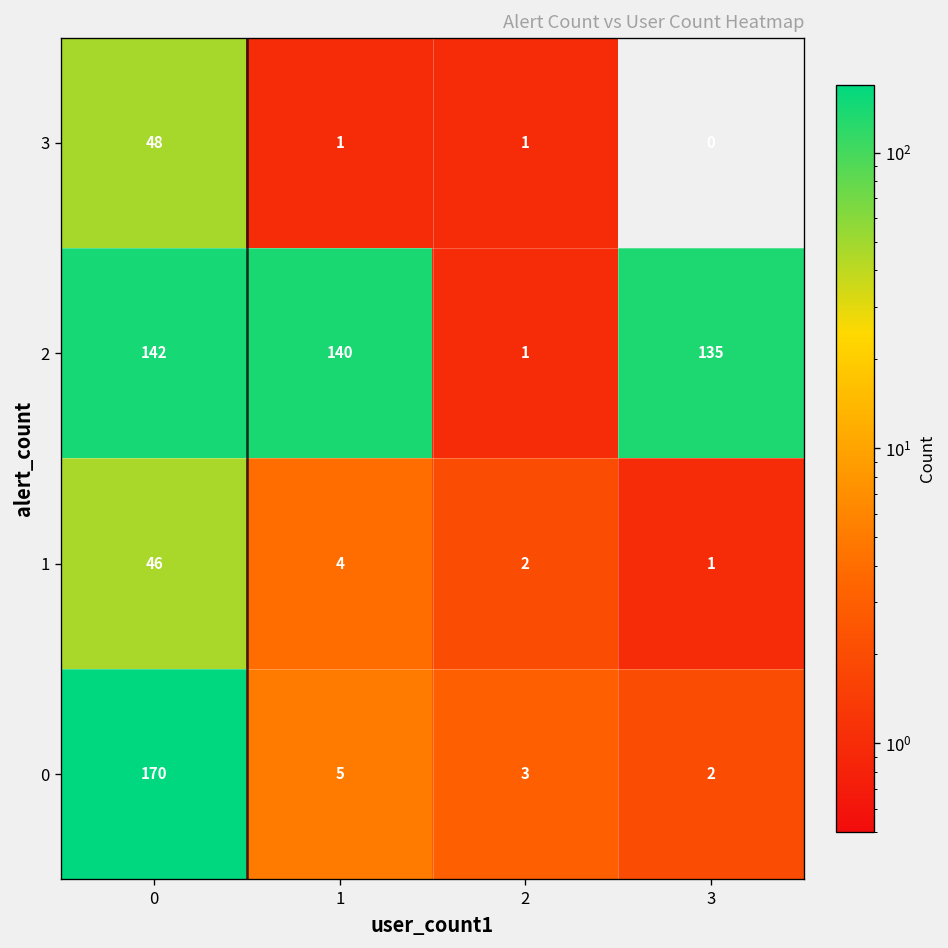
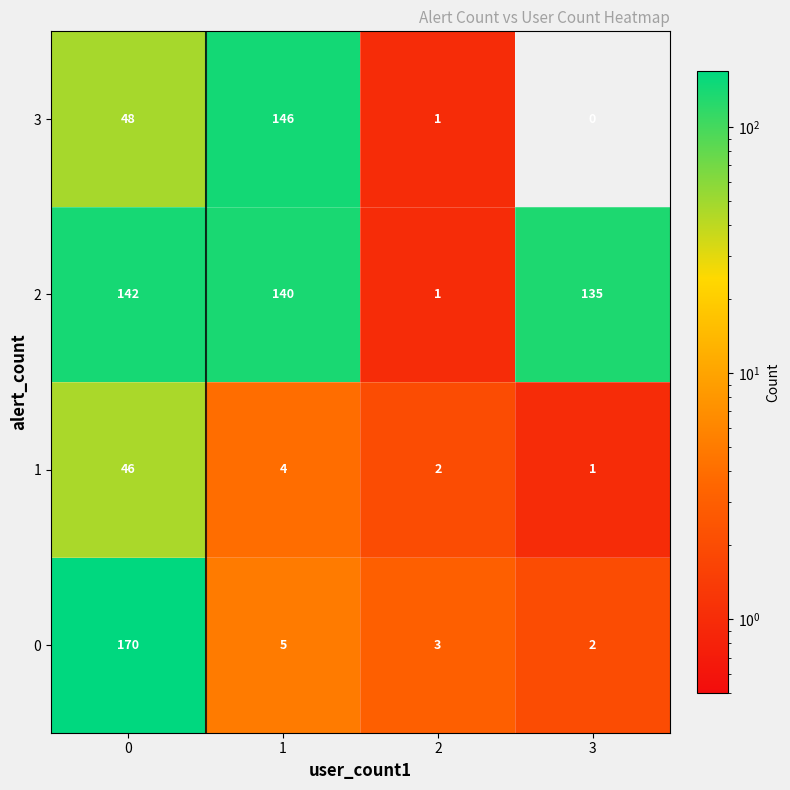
  {
    "3": {
      "0": 48,
-     "1": 1,
+     "1": 146,
      "2": 1
    },
    "2": {
      "0": 142,
      "1": 140,
      "2": 1,
      "3": 135
    },
    "1": {
      "0": 46,
      "1": 4,
      "2": 2,
      "3": 1
    },
    "0": {
      "0": 170,
      "1": 5,
      "2": 3,
      "3": 2
    }
  }
